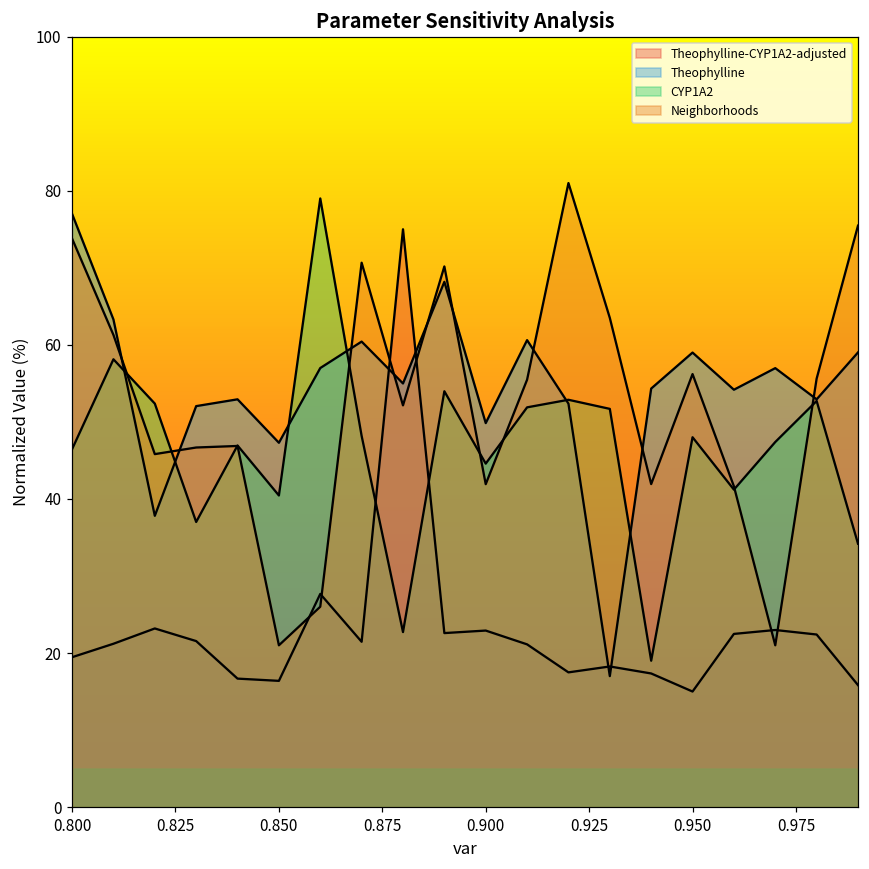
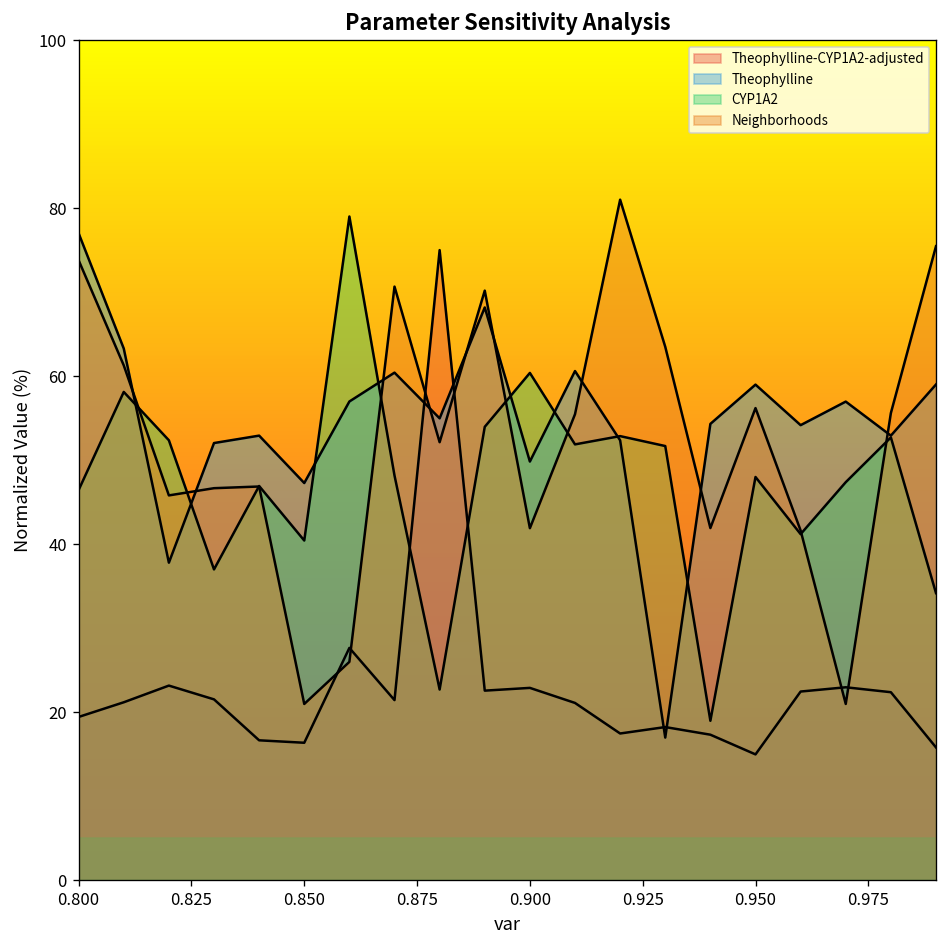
  {
    "Theophylline": {
      "0.800": 77,
      "0.850": 47,
      "0.900": 50,
      "0.950": 59
    },
    "CYP1A2": {
      "0.800": 46,
      "0.850": 40,
-     "0.900": 45,
+     "0.900": 60,
      "0.950": 48
    }
  }
